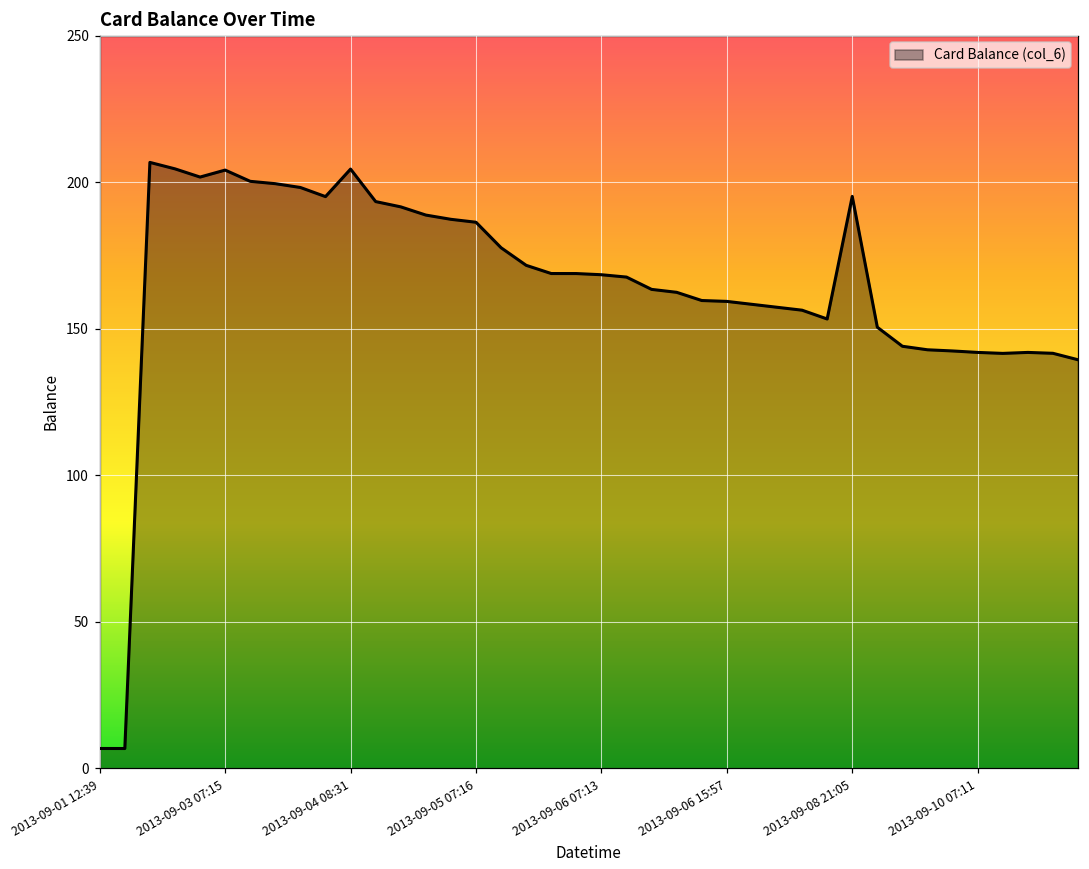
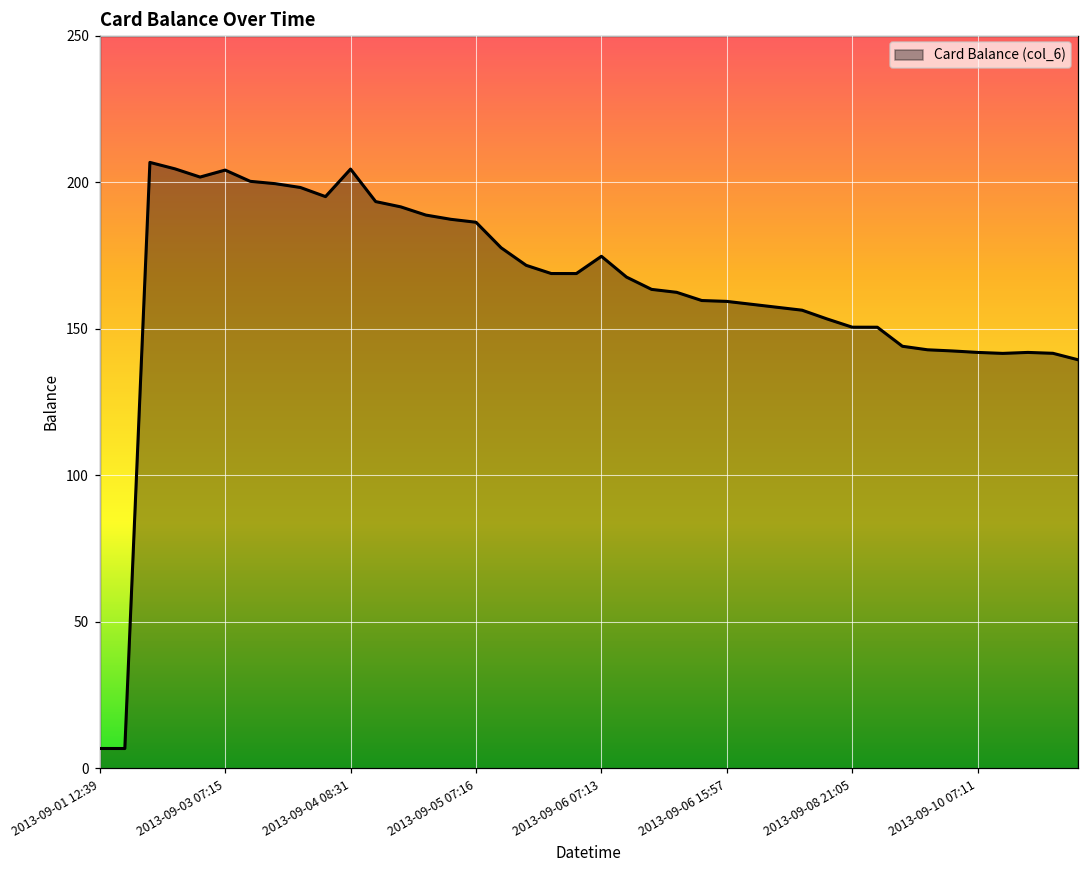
  {
    "2013-09-01 12:39": 7,
    "2013-09-03 07:15": 204,
    "2013-09-04 08:31": 204,
-   "2013-09-06 07:13": 168,
+   "2013-09-06 07:13": 175,
    "2013-09-06 15:57": 159,
-   "2013-09-08 21:05": 195
+   "2013-09-08 21:05": 150
  }
